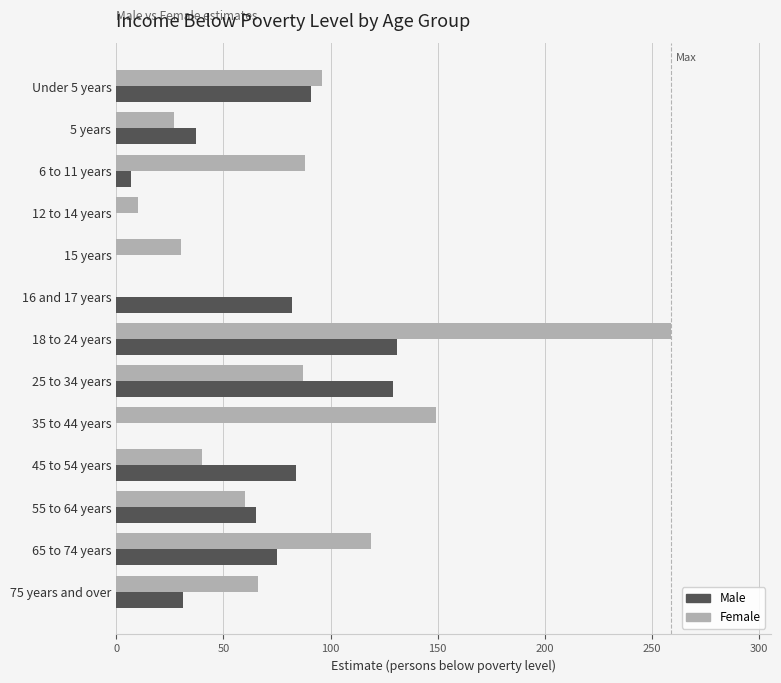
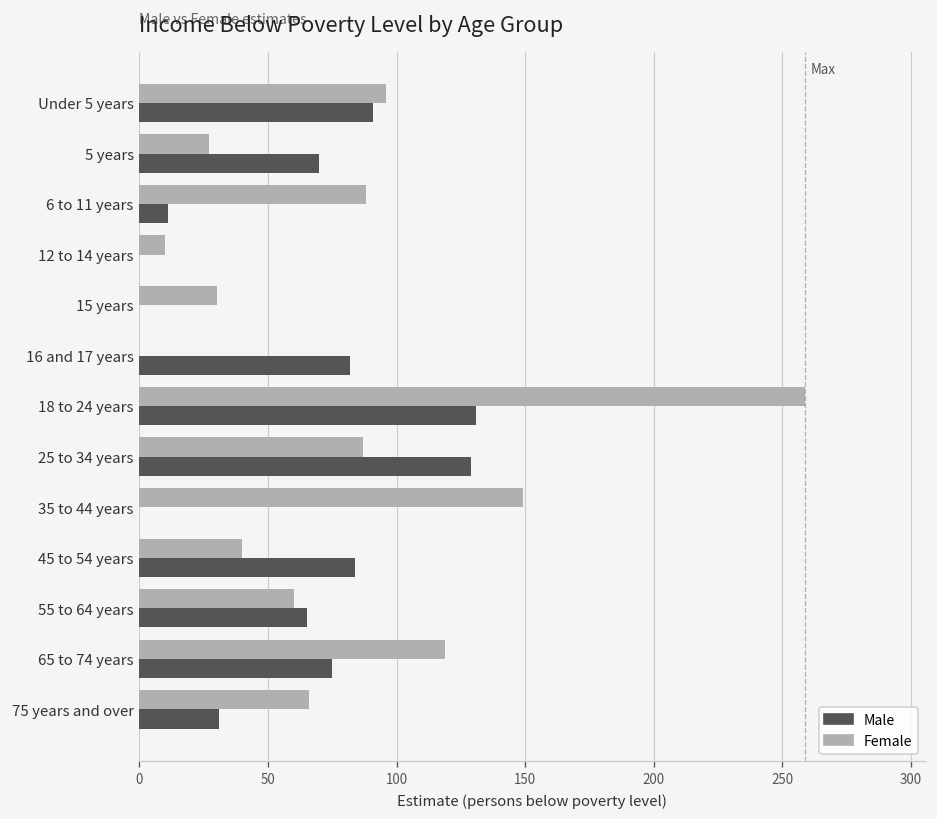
  {
    "Male": {
      "Under 5 years": 91,
-     "5 years": 37,
-     "6 to 11 years": 7,
+     "5 years": 70,
+     "6 to 11 years": 11,
      "12 to 14 years": 0,
      "15 years": 0,
      "16 and 17 years": 82,
      "18 to 24 years": 131,
      "25 to 34 years": 129,
      "35 to 44 years": 0,
      "45 to 54 years": 84,
      "55 to 64 years": 65,
      "65 to 74 years": 75,
      "75 years and over": 31
    },
    "Female": {
      "Under 5 years": 96,
      "5 years": 27,
      "6 to 11 years": 88,
      "12 to 14 years": 10,
      "15 years": 30,
      "16 and 17 years": 0,
      "18 to 24 years": 259,
      "25 to 34 years": 87,
      "35 to 44 years": 149,
      "45 to 54 years": 40,
      "55 to 64 years": 60,
      "65 to 74 years": 119,
      "75 years and over": 66
    }
  }
